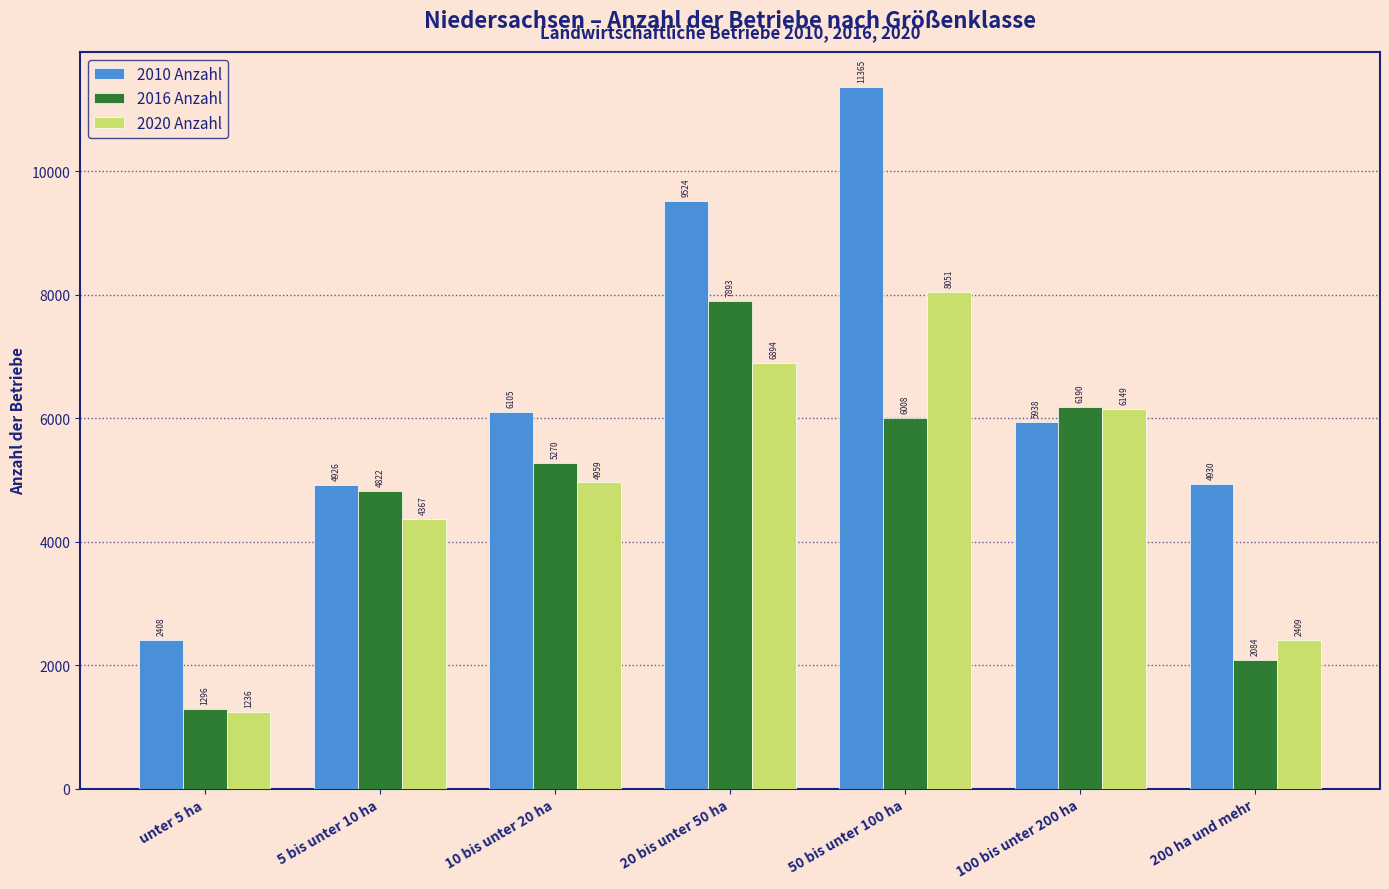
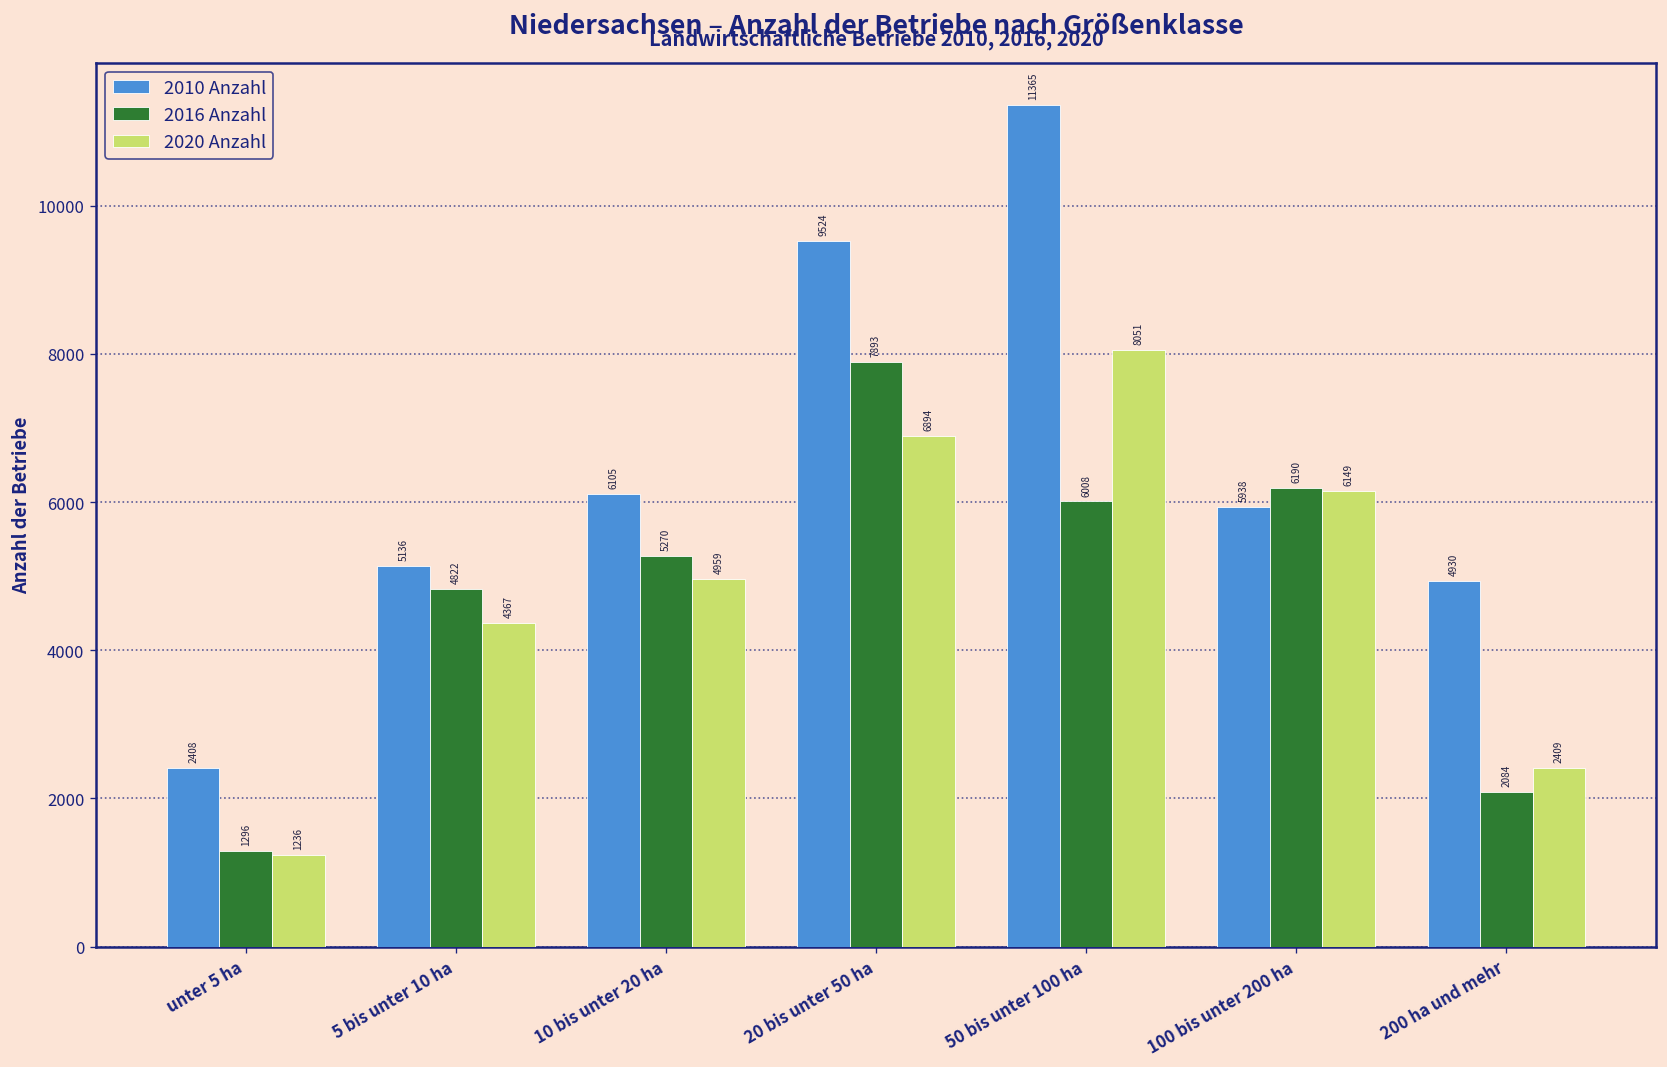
  {
    "2010 Anzahl": {
      "unter 5 ha": 2408,
-     "5 bis unter 10 ha": 4926,
+     "5 bis unter 10 ha": 5136,
      "10 bis unter 20 ha": 6105,
      "20 bis unter 50 ha": 9524,
      "50 bis unter 100 ha": 11365,
      "100 bis unter 200 ha": 5938,
      "200 ha und mehr": 4930
    },
    "2016 Anzahl": {
      "unter 5 ha": 1296,
      "5 bis unter 10 ha": 4822,
      "10 bis unter 20 ha": 5270,
      "20 bis unter 50 ha": 7893,
      "50 bis unter 100 ha": 6008,
      "100 bis unter 200 ha": 6190,
      "200 ha und mehr": 2084
    },
    "2020 Anzahl": {
      "unter 5 ha": 1236,
      "5 bis unter 10 ha": 4367,
      "10 bis unter 20 ha": 4959,
      "20 bis unter 50 ha": 6894,
      "50 bis unter 100 ha": 8051,
      "100 bis unter 200 ha": 6149,
      "200 ha und mehr": 2409
    }
  }
